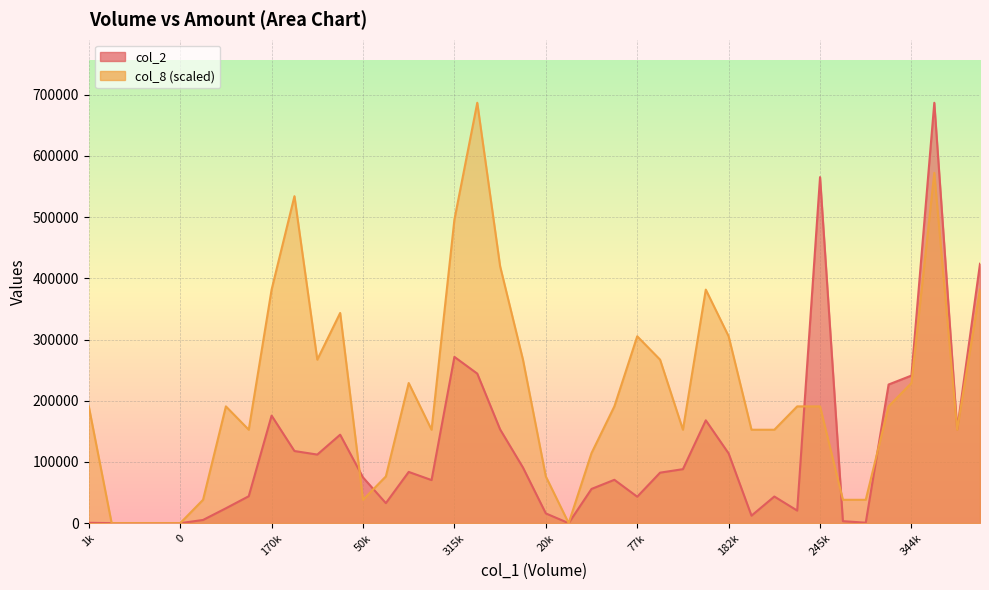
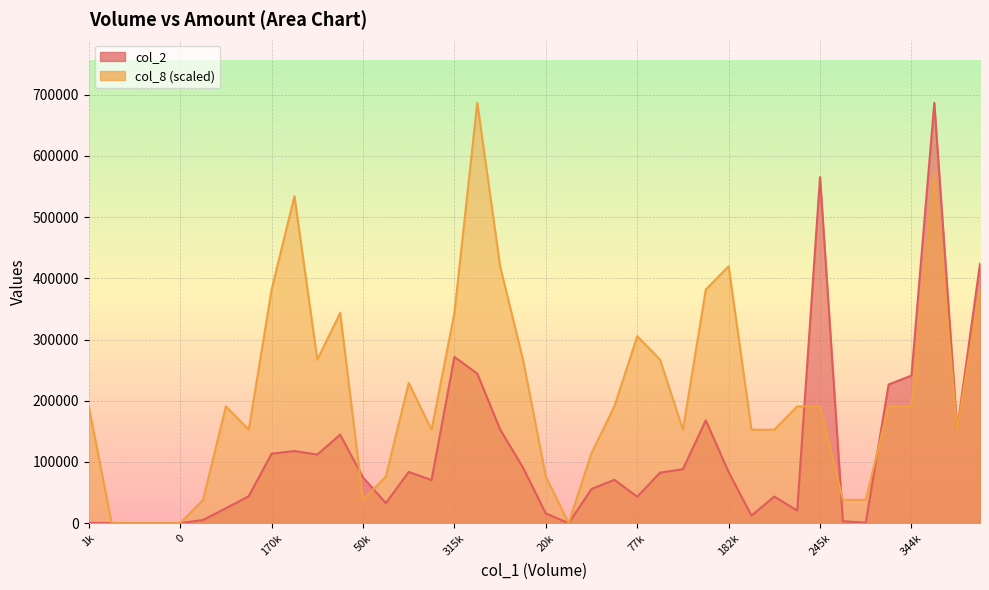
  {
    "col_2": {
      "1k": 0,
-     "170k": 180000,
+     "170k": 110000,
      "50k": 70000,
      "315k": 270000,
      "20k": 20000,
      "77k": 40000,
-     "182k": 110000,
+     "182k": 80000,
      "245k": 570000,
      "344k": 240000
    },
    "col_8 (scaled)": {
      "1k": 190000,
      "170k": 380000,
      "50k": 40000,
-     "315k": 500000,
+     "315k": 340000,
      "20k": 80000,
      "77k": 310000,
-     "182k": 310000,
+     "182k": 420000,
      "245k": 190000,
-     "344k": 230000
+     "344k": 190000
    }
  }
